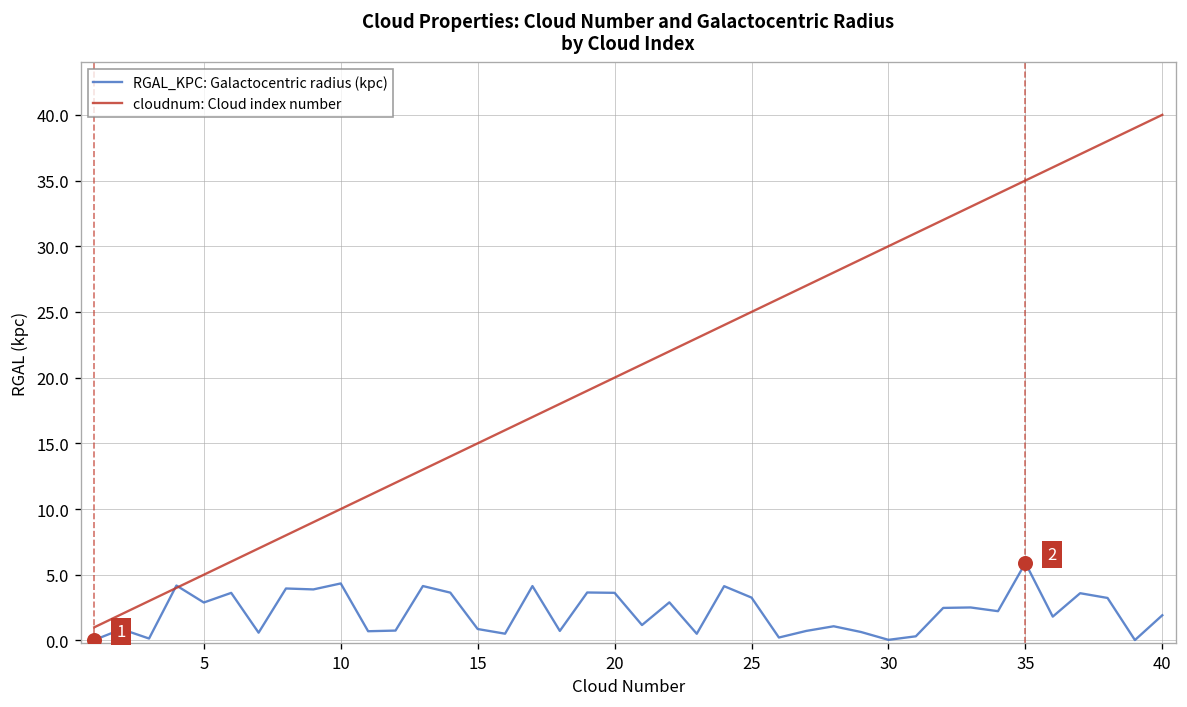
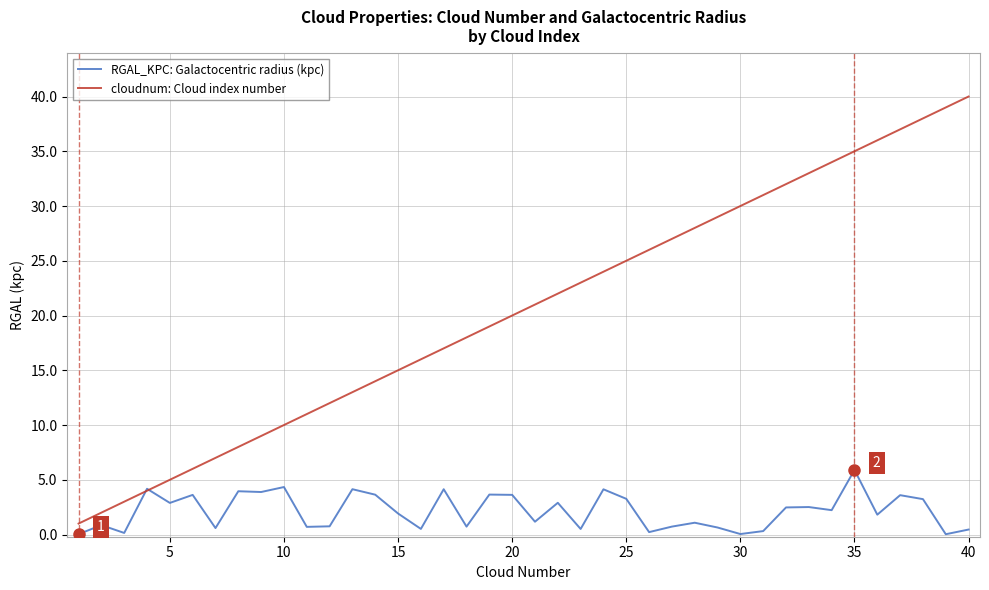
  {
    "RGAL_KPC: Galactocentric radius (kpc)": {
      "5": 2.9,
      "10": 4.3,
-     "15": 0.9,
+     "15": 1.9,
      "20": 3.6,
      "25": 3.3,
      "30": 0.0,
-     "40": 1.9
+     "40": 0.5
    }
  }
